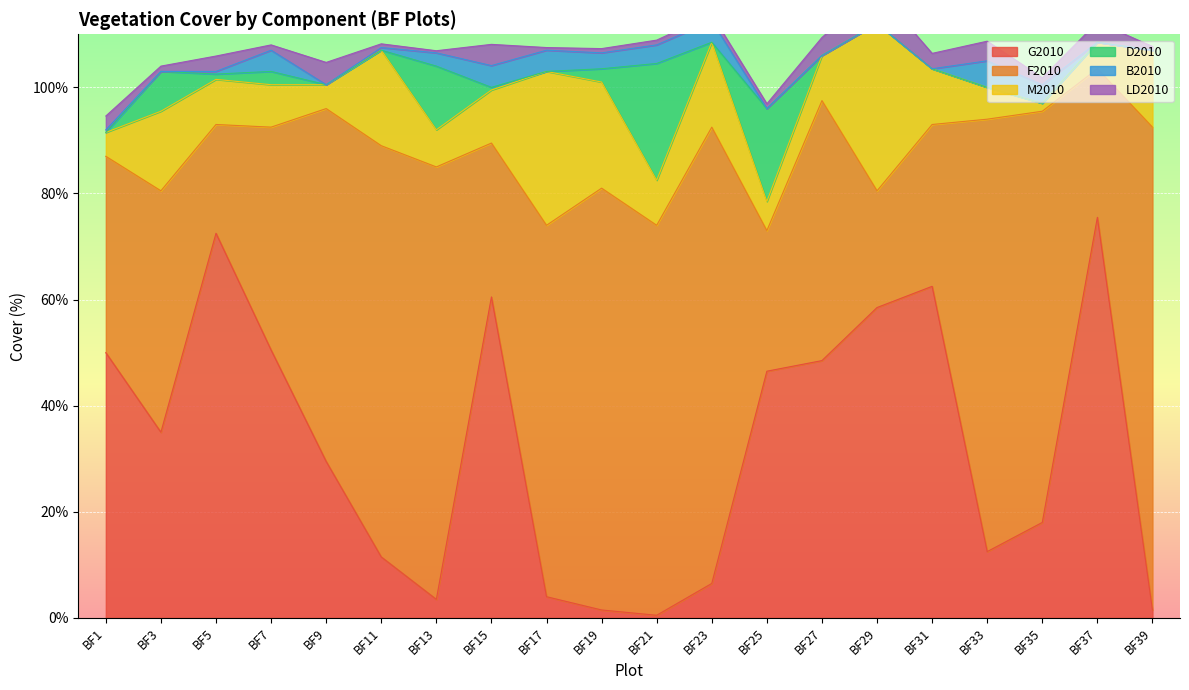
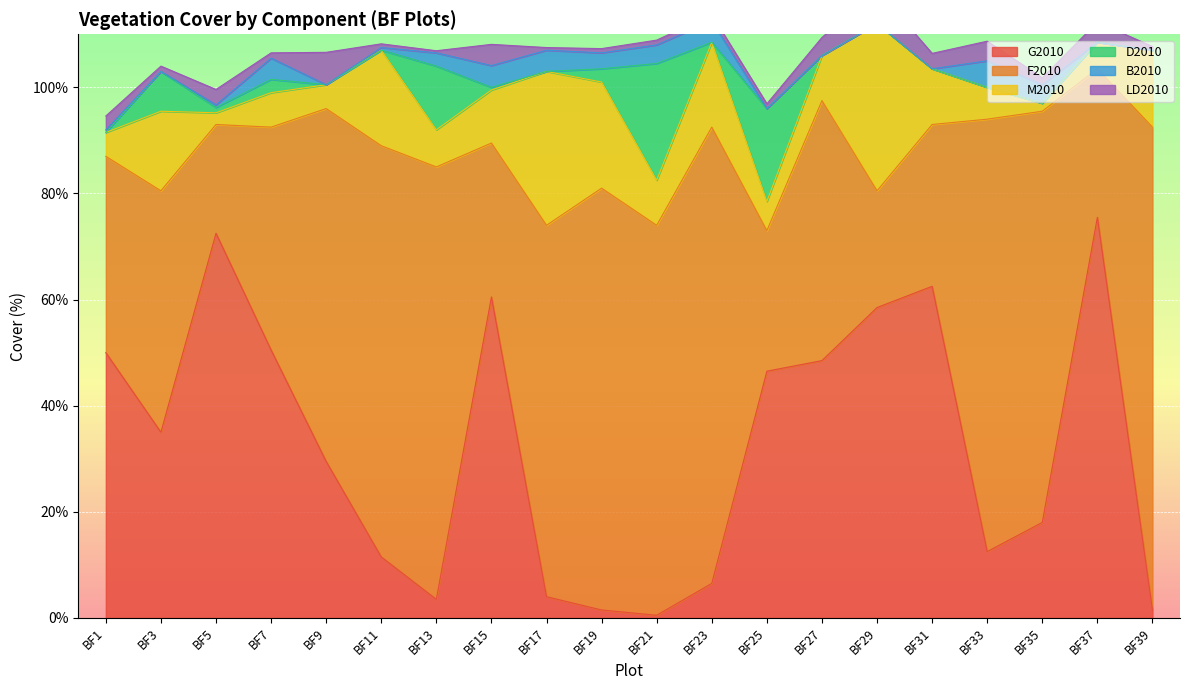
  {
    "M2010": {
      "BF3": "15%",
-     "BF5": "9%",
-     "BF7": "8%",
+     "BF5": "2%",
+     "BF7": "7%",
      "BF13": "7%",
      "BF15": "10%",
      "BF19": "20%",
      "BF21": "9%",
      "BF25": "6%"
    },
    "D2010": {
      "BF5": "1%",
      "BF7": "3%",
      "BF13": "12%",
      "BF15": "1%",
      "BF19": "3%",
      "BF21": "22%"
    },
    "B2010": {
      "BF1": "1%",
      "BF5": "1%",
      "BF7": "4%",
      "BF11": "1%",
      "BF15": "4%",
      "BF17": "4%",
      "BF19": "3%",
      "BF21": "4%"
    },
    "LD2010": {
      "BF1": "3%",
      "BF3": "1%",
      "BF5": "3%",
      "BF7": "1%",
-     "BF9": "4%",
+     "BF9": "6%",
      "BF11": "1%",
      "BF15": "4%",
      "BF17": "1%",
      "BF19": "1%",
      "BF21": "1%",
      "BF25": "1%",
      "BF27": "3%",
      "BF31": "3%"
    }
  }
